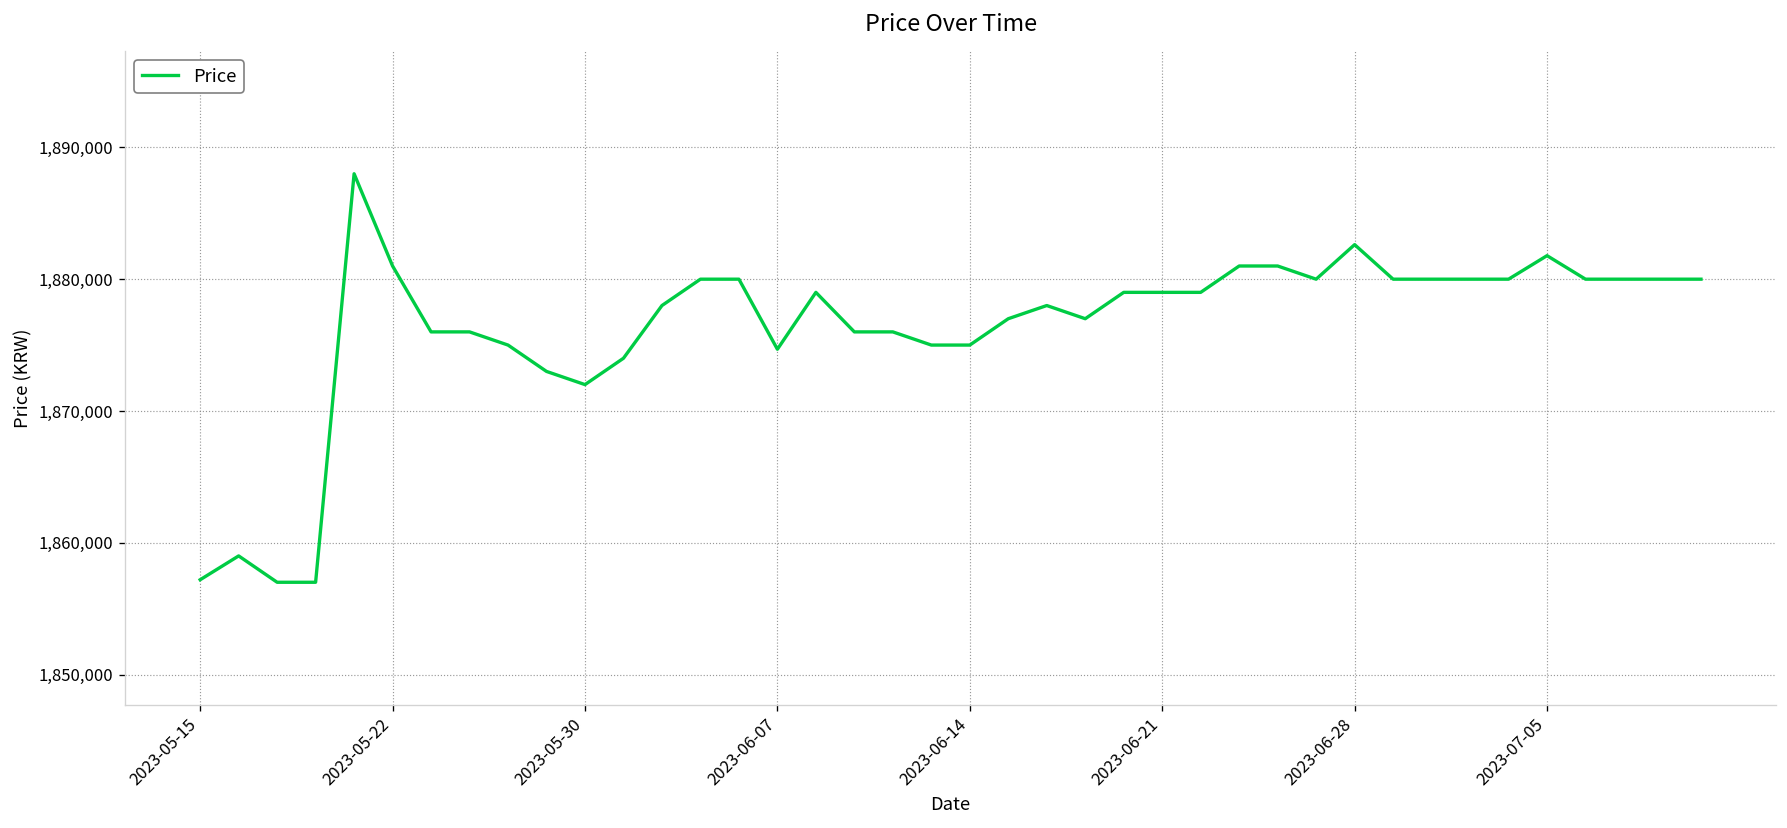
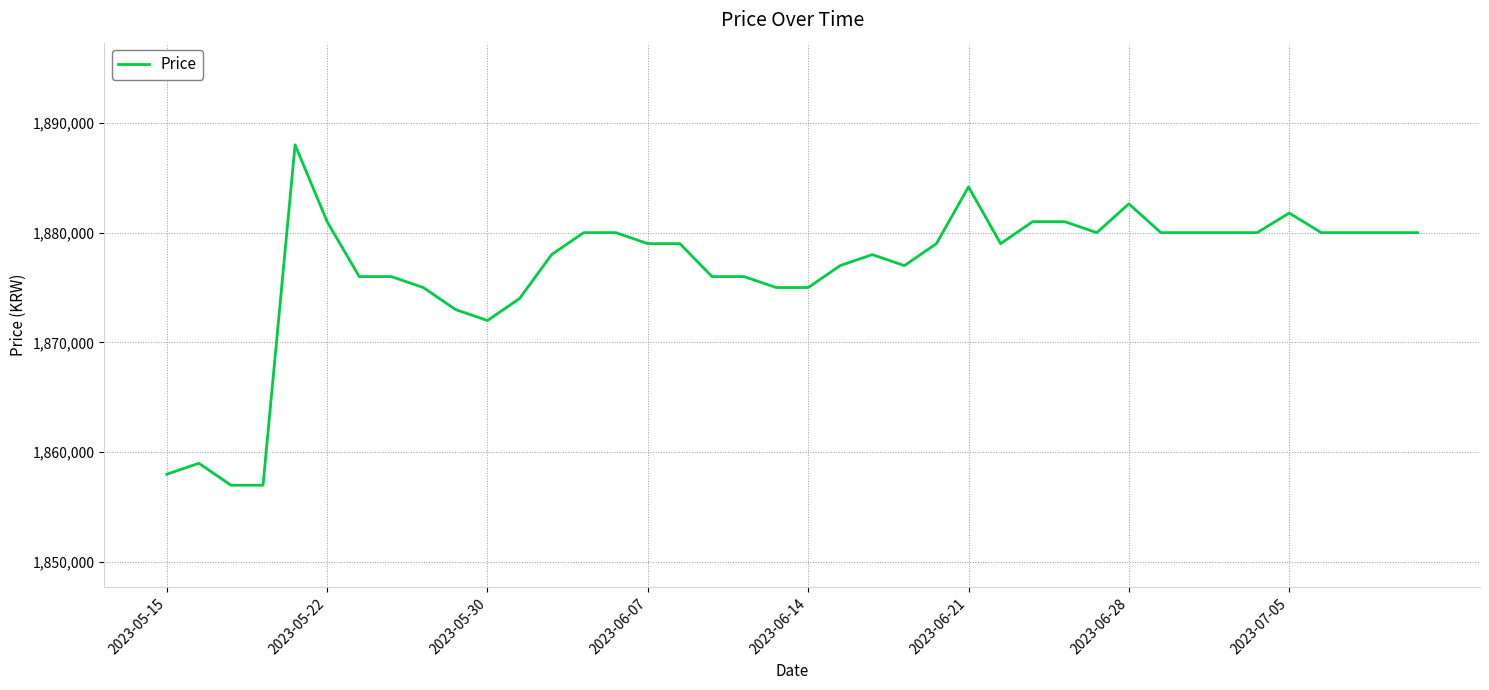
  {
-   "2023-05-15": "1,857,200",
+   "2023-05-15": "1,858,000",
    "2023-05-22": "1,881,000",
    "2023-05-30": "1,872,000",
-   "2023-06-07": "1,874,700",
+   "2023-06-07": "1,879,000",
    "2023-06-14": "1,875,000",
-   "2023-06-21": "1,879,000",
+   "2023-06-21": "1,884,200",
    "2023-06-28": "1,882,600",
    "2023-07-05": "1,881,800"
  }
